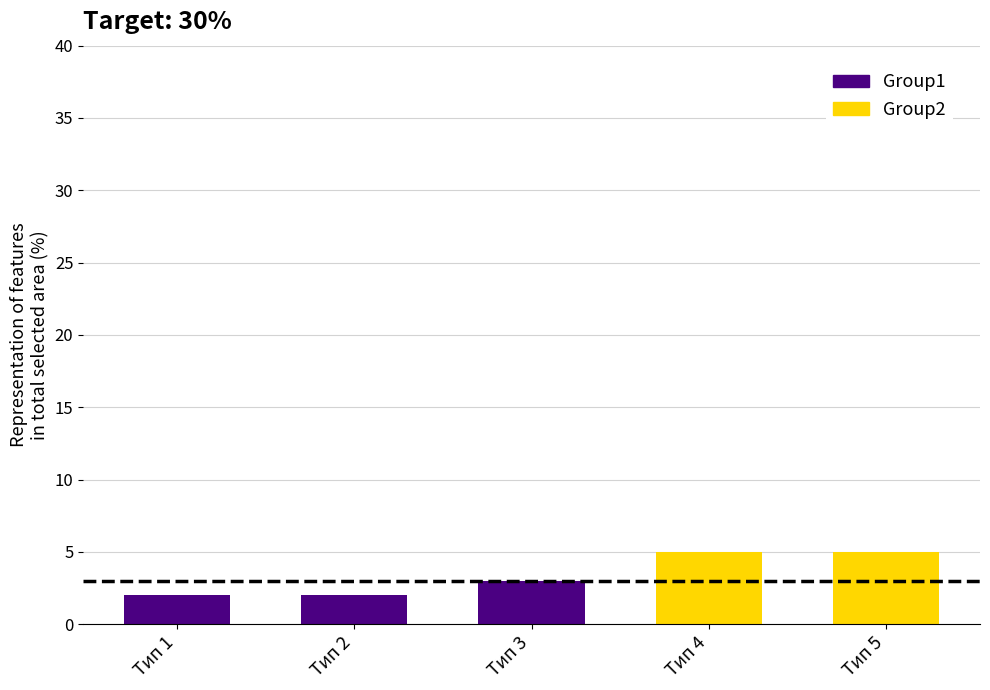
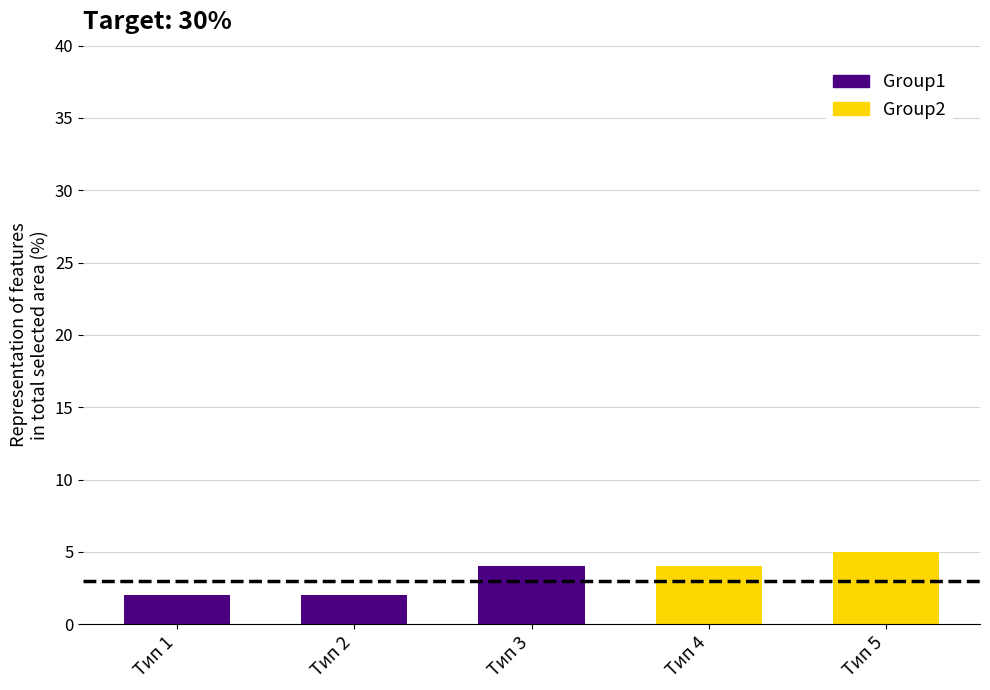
  {
    "Тип 1": 2,
    "Тип 2": 2,
-   "Тип 3": 3,
-   "Тип 4": 5,
+   "Тип 3": 4,
+   "Тип 4": 4,
    "Тип 5": 5
  }
